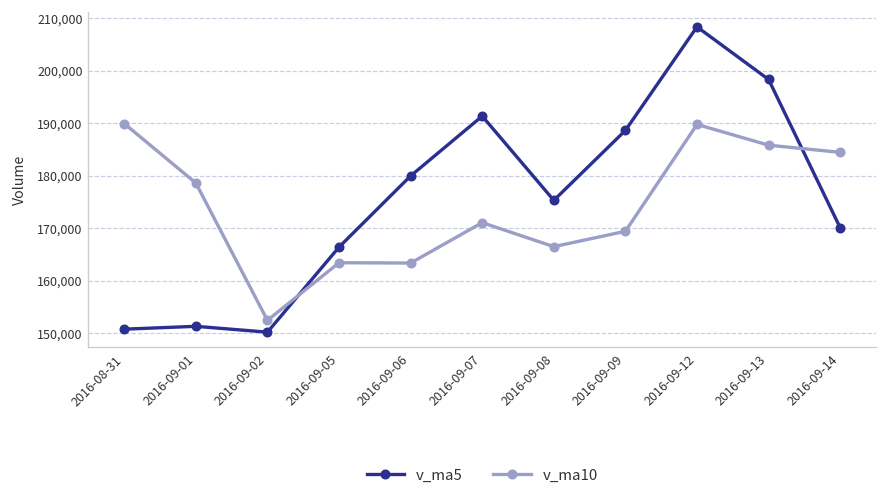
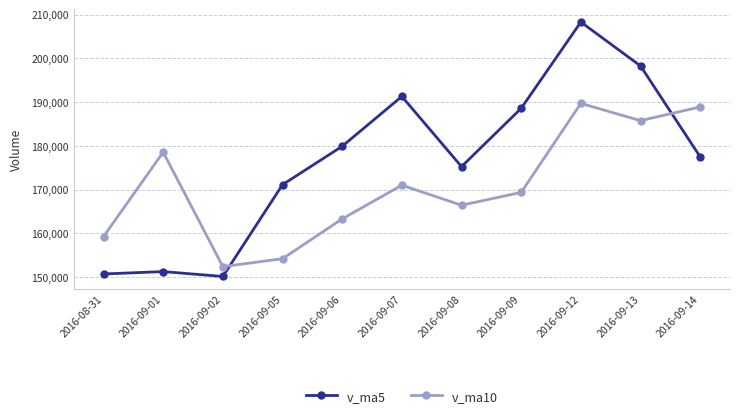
  {
    "v_ma5": {
      "2016-08-31": "151,000",
      "2016-09-01": "151,000",
      "2016-09-02": "150,000",
-     "2016-09-05": "166,000",
+     "2016-09-05": "171,000",
      "2016-09-06": "180,000",
      "2016-09-07": "191,000",
      "2016-09-08": "175,000",
      "2016-09-09": "189,000",
      "2016-09-12": "208,000",
      "2016-09-13": "198,000",
-     "2016-09-14": "170,000"
+     "2016-09-14": "178,000"
    },
    "v_ma10": {
-     "2016-08-31": "190,000",
+     "2016-08-31": "159,000",
      "2016-09-01": "179,000",
      "2016-09-02": "152,000",
-     "2016-09-05": "163,000",
+     "2016-09-05": "154,000",
      "2016-09-06": "163,000",
      "2016-09-07": "171,000",
      "2016-09-08": "166,000",
      "2016-09-09": "169,000",
      "2016-09-12": "190,000",
      "2016-09-13": "186,000",
-     "2016-09-14": "184,000"
+     "2016-09-14": "189,000"
    }
  }
